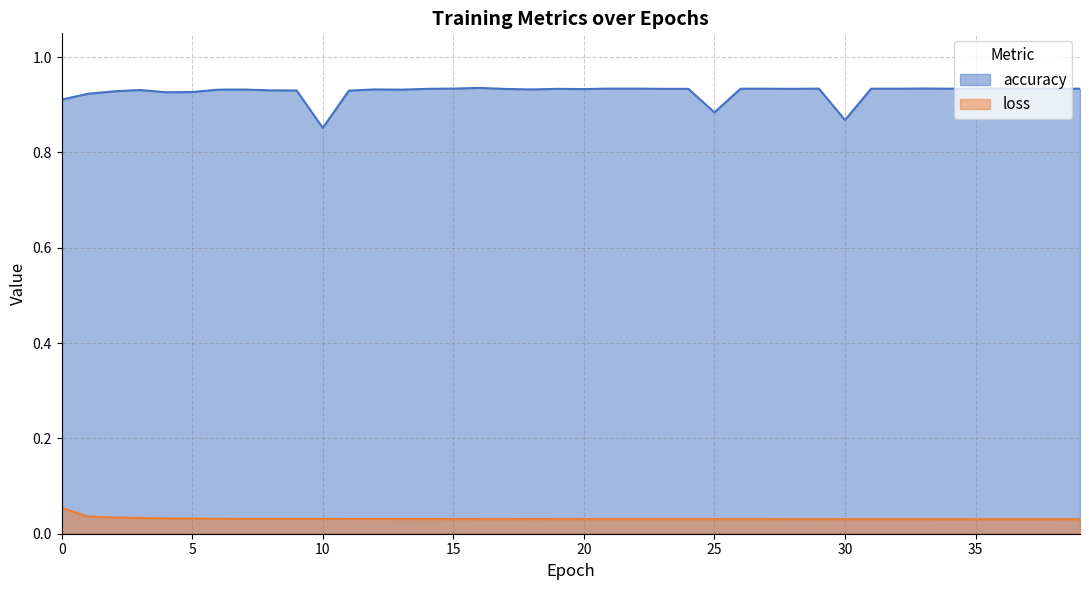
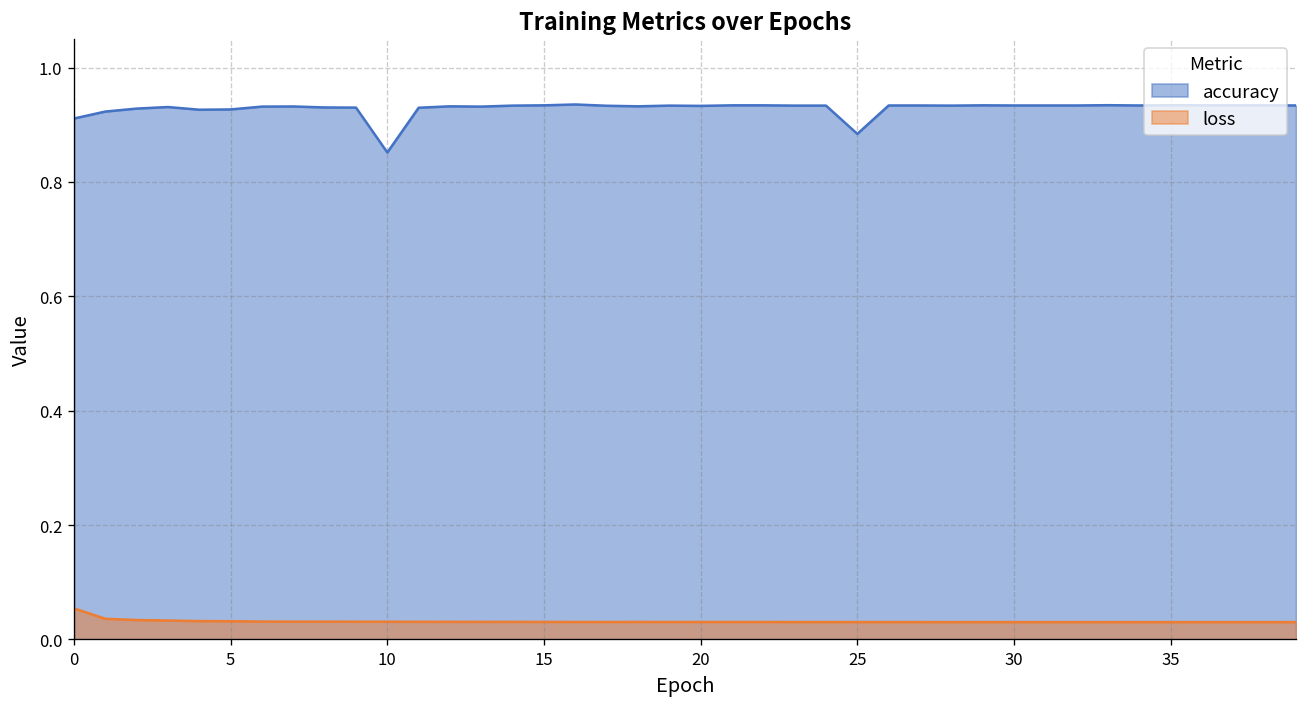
  {
    "accuracy": {
      "0": 0.91,
      "5": 0.93,
      "10": 0.85,
      "15": 0.93,
      "20": 0.93,
      "25": 0.88,
-     "30": 0.87
+     "30": 0.93
    },
    "loss": {
      "0": 0.05,
      "5": 0.03,
      "10": 0.03,
      "15": 0.03,
      "20": 0.03,
      "25": 0.03,
      "30": 0.03,
      "35": 0.03
    }
  }
